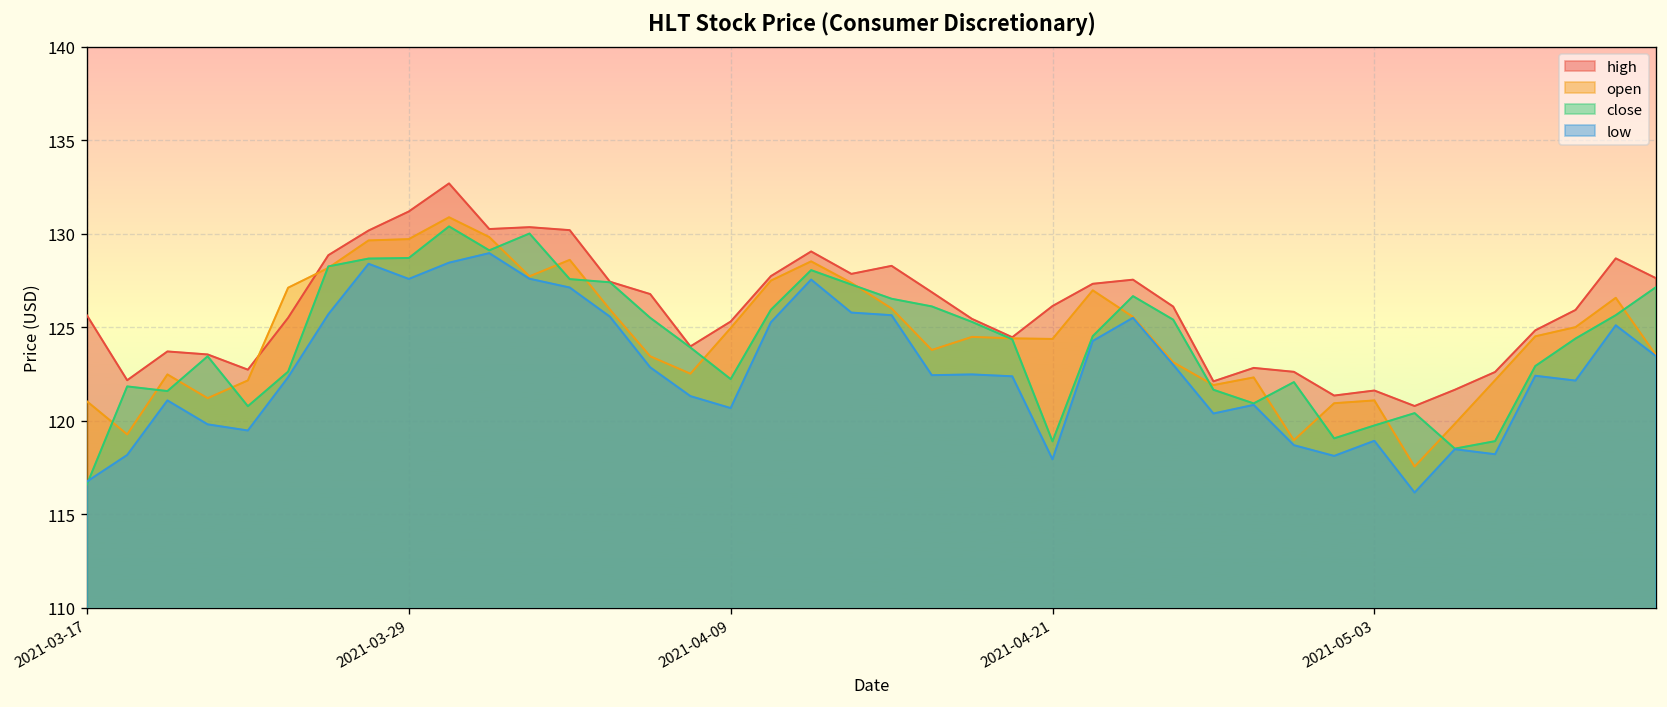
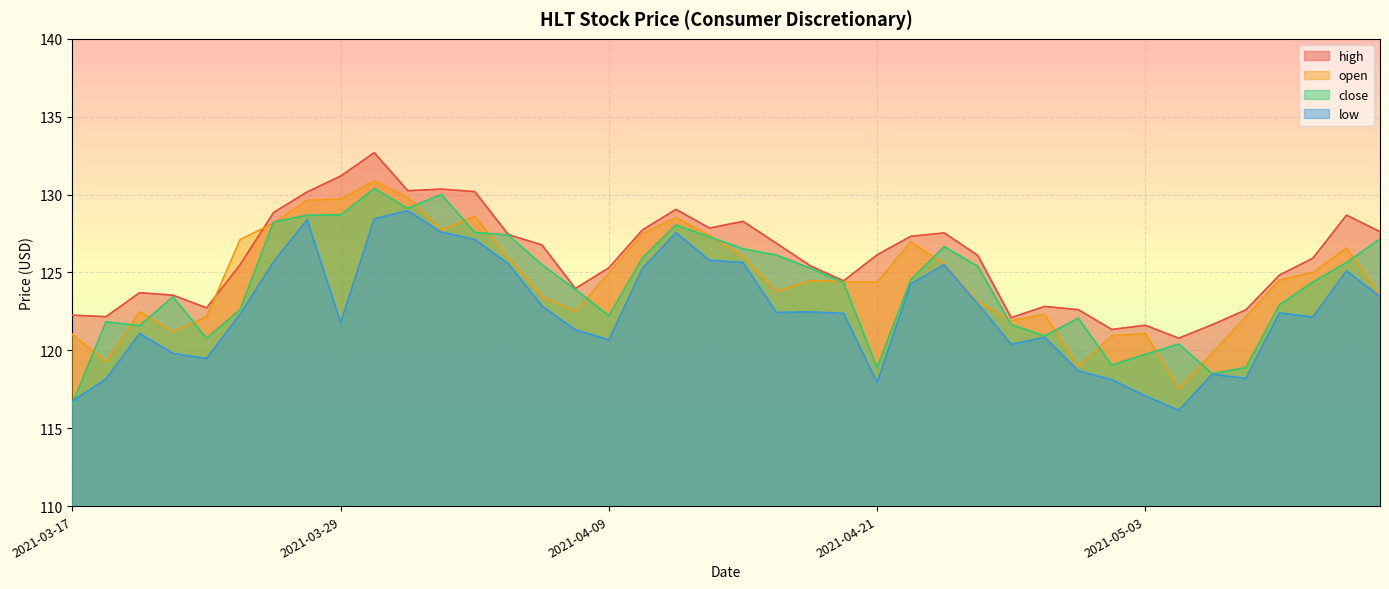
  {
    "high": {
-     "2021-03-17": 125.6,
+     "2021-03-17": 122.3,
      "2021-03-29": 131.2,
      "2021-04-09": 125.3,
      "2021-04-21": 126.1,
      "2021-05-03": 121.6
    },
    "open": {
      "2021-03-17": 121.0,
      "2021-03-29": 129.7,
      "2021-04-09": 125.0,
      "2021-04-21": 124.4,
      "2021-05-03": 121.1
    },
    "close": {
      "2021-03-29": 128.7,
      "2021-04-09": 122.2,
      "2021-04-21": 118.9,
      "2021-05-03": 119.7
    },
    "low": {
-     "2021-03-29": 127.6,
+     "2021-03-29": 121.8,
      "2021-04-09": 120.7,
      "2021-04-21": 117.9,
-     "2021-05-03": 118.9
+     "2021-05-03": 117.1
    }
  }
